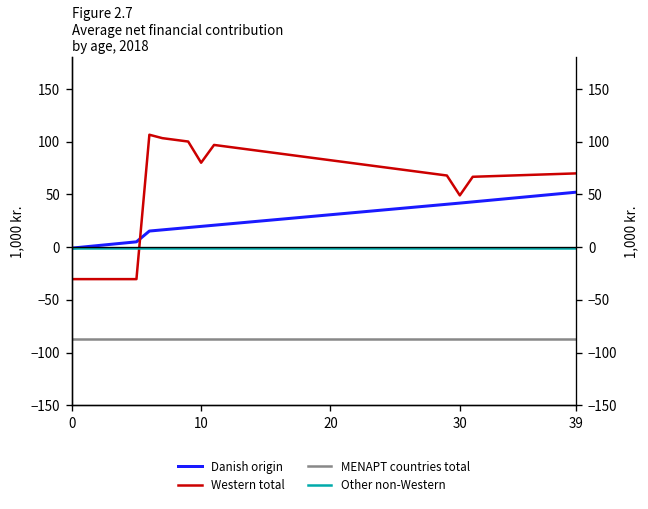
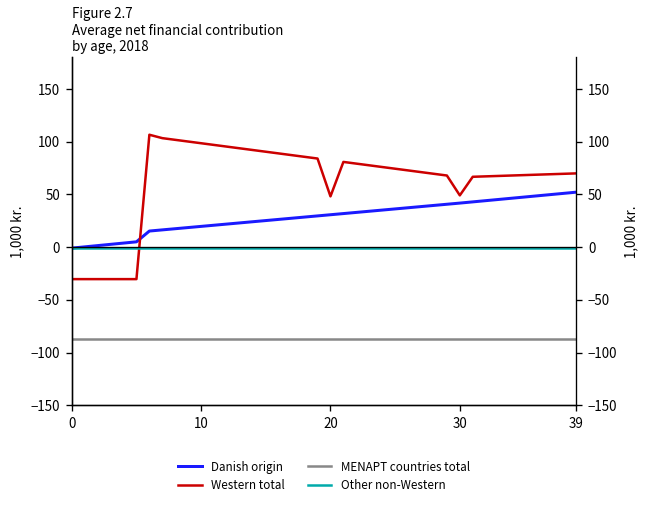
  {
    "Danish origin": {
      "10": 20,
      "20": 30,
      "30": 40,
      "39": 50
    },
    "Western total": {
      "0": -30,
-     "10": 80,
-     "20": 80,
+     "10": 100,
+     "20": 50,
      "30": 50,
      "39": 70
    },
    "MENAPT countries total": {
      "0": -90,
      "10": -90,
      "20": -90,
      "30": -90,
      "39": -90
    },
    "Other non-Western": {
      "10": 0,
      "20": 0,
      "30": 0,
      "39": 0
    }
  }
